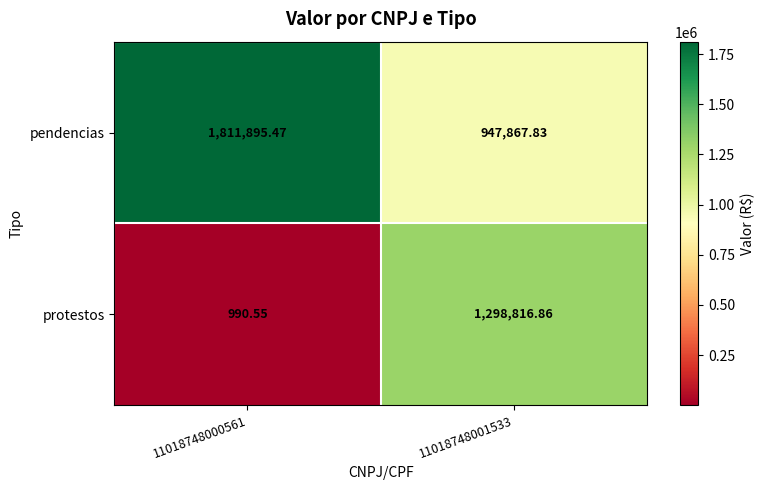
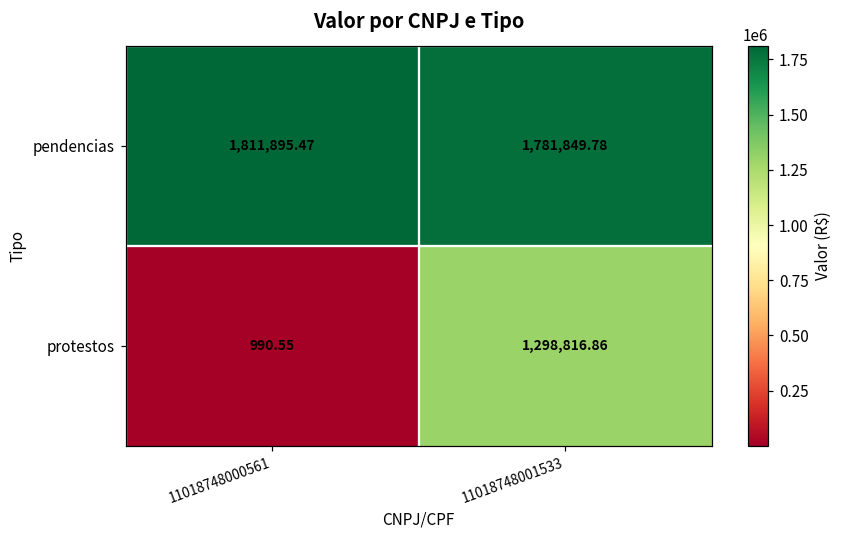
  {
    "pendencias": {
      "11018748000561": "1,811,895.47",
-     "11018748001533": "947,867.83"
+     "11018748001533": "1,781,849.78"
    },
    "protestos": {
      "11018748000561": "990.55",
      "11018748001533": "1,298,816.86"
    }
  }
